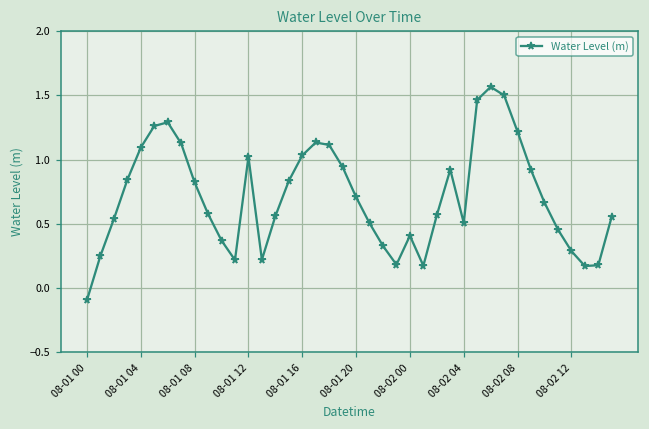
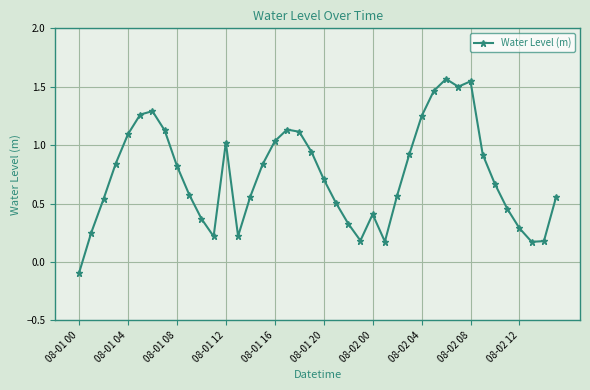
  {
    "08-01 00": -0.09,
    "08-01 04": 1.09,
    "08-01 08": 0.82,
    "08-01 12": 1.02,
    "08-01 16": 1.03,
    "08-01 20": 0.71,
    "08-02 00": 0.41,
-   "08-02 04": 0.51,
-   "08-02 08": 1.22,
+   "08-02 04": 1.25,
+   "08-02 08": 1.55,
    "08-02 12": 0.29
  }
